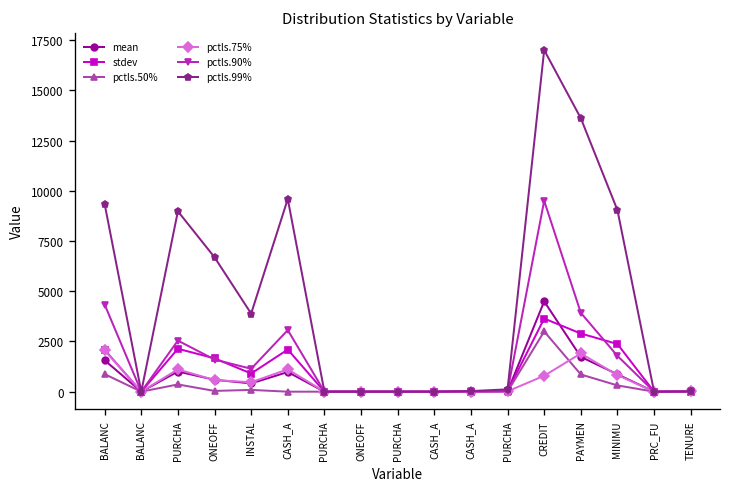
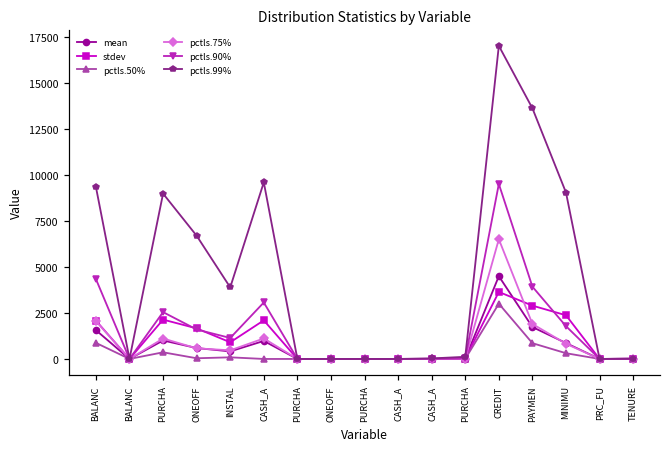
  {
    "pctls.75%": {
-     "CREDIT": 800,
+     "CREDIT": 6500,
      "PAYMEN": 1900
    }
  }
